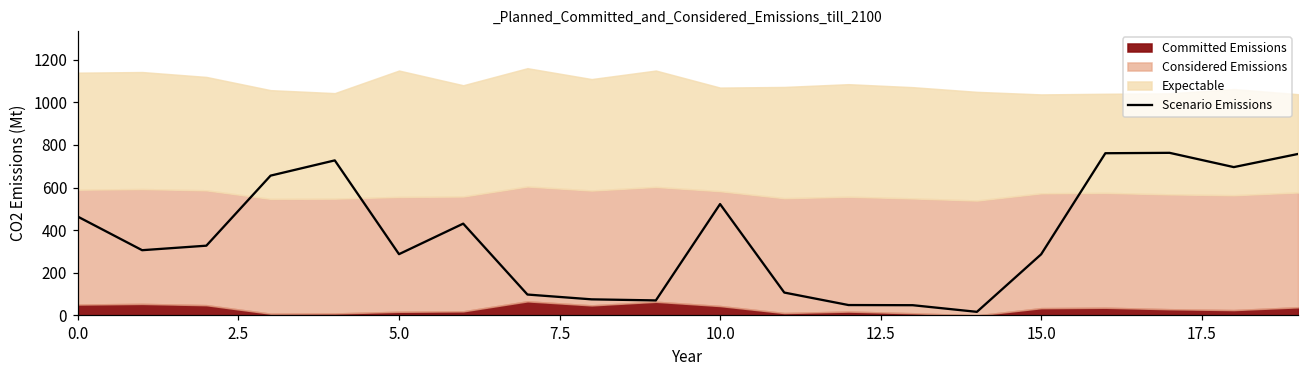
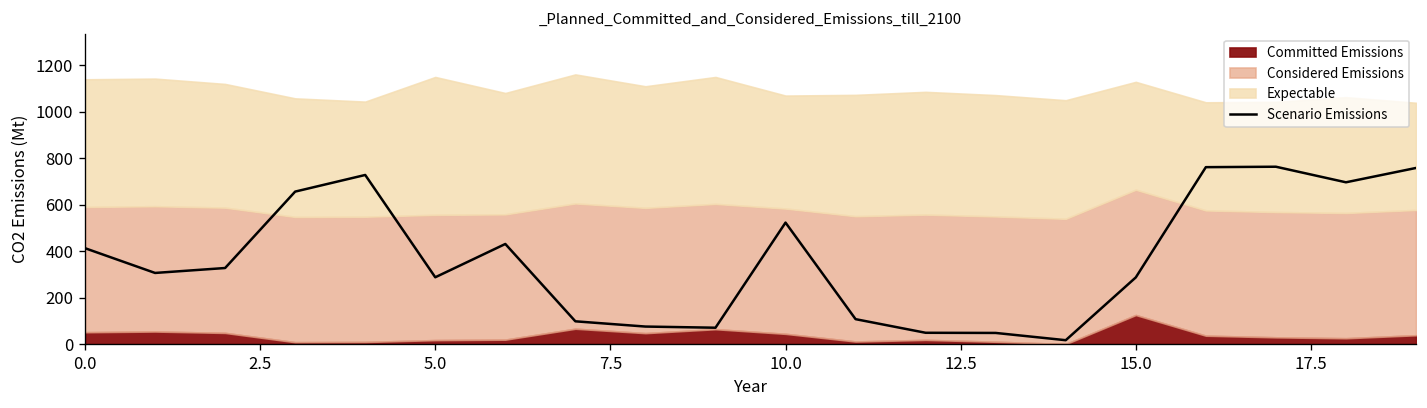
  {
    "Scenario Emissions": {
-     "0.0": 460,
+     "0.0": 410,
      "5.0": 290,
      "10.0": 520,
      "15.0": 290
    },
    "Committed Emissions": {
      "0.0": 50,
      "5.0": 20,
      "10.0": 40,
-     "15.0": 30
+     "15.0": 130
    },
    "Considered Emissions": {
      "0.0": 540,
      "5.0": 540,
      "10.0": 540,
      "15.0": 540
    },
    "Expectable": {
      "0.0": 550,
      "5.0": 590,
      "10.0": 490,
      "15.0": 460
    }
  }
